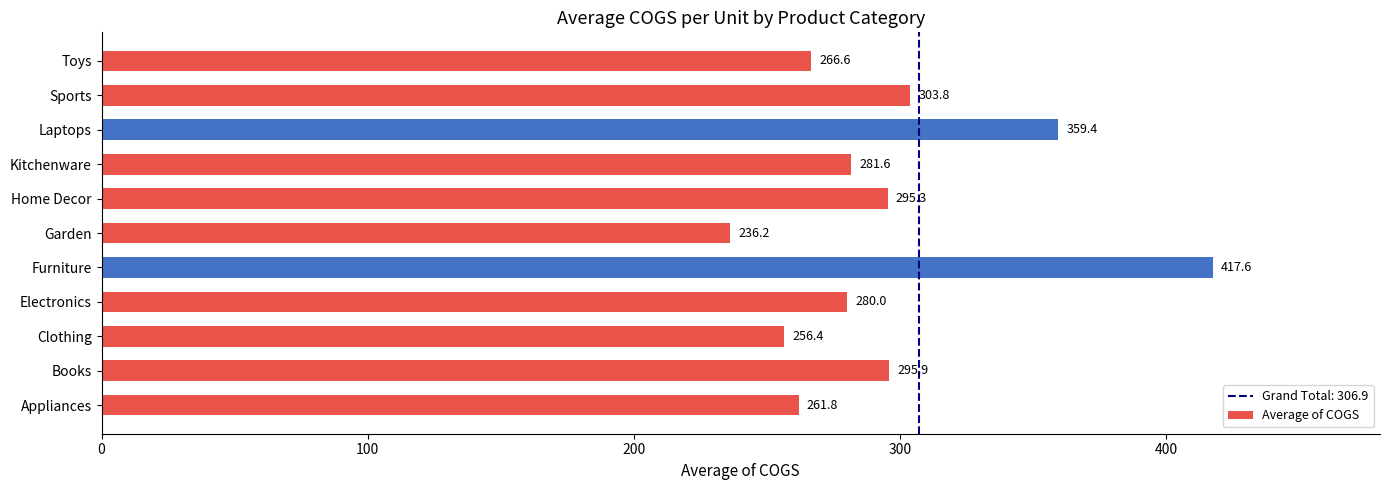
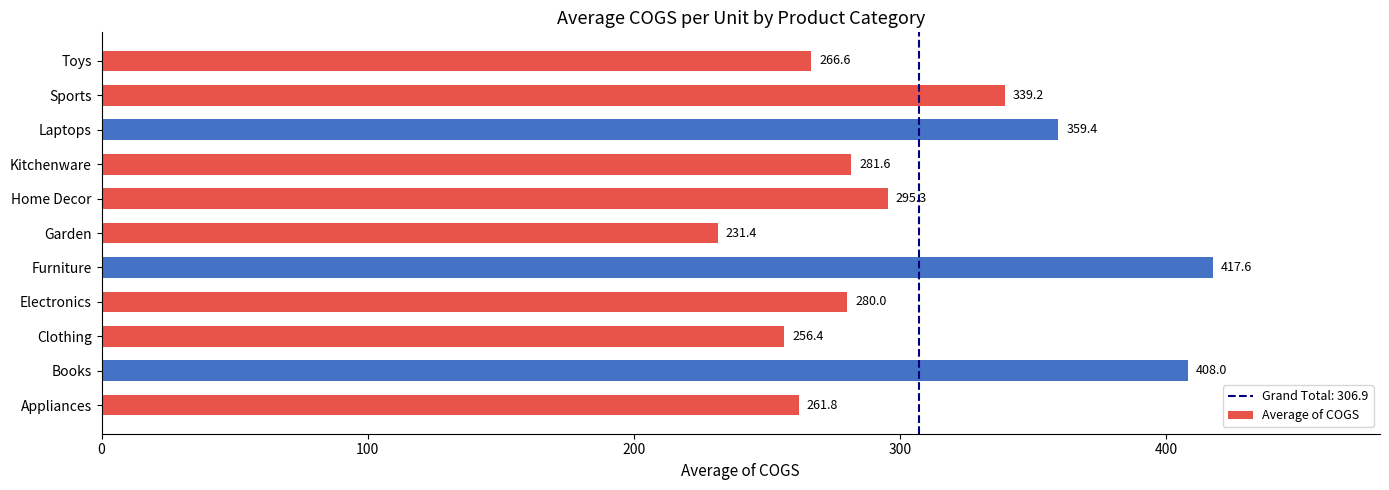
  {
    "Toys": 266.6,
-   "Sports": 303.8,
+   "Sports": 339.2,
    "Laptops": 359.4,
    "Kitchenware": 281.6,
    "Home Decor": 295.3,
-   "Garden": 236.2,
+   "Garden": 231.4,
    "Furniture": 417.6,
    "Electronics": 280.0,
    "Clothing": 256.4,
-   "Books": 295.9,
+   "Books": 408.0,
    "Appliances": 261.8
  }
